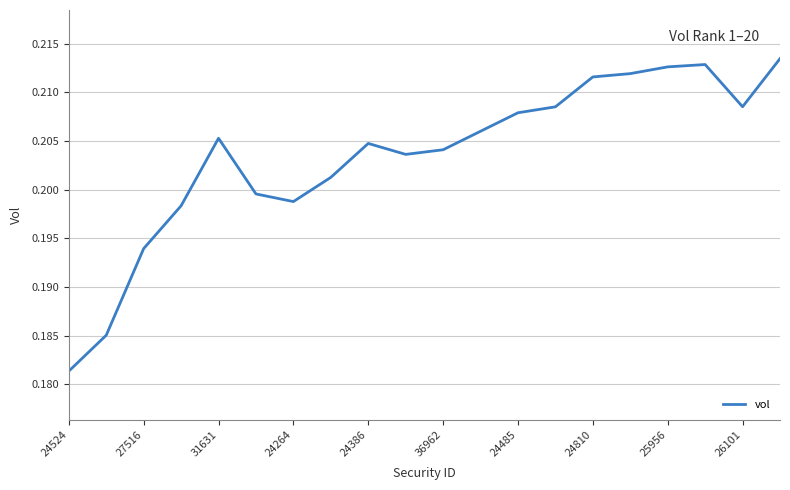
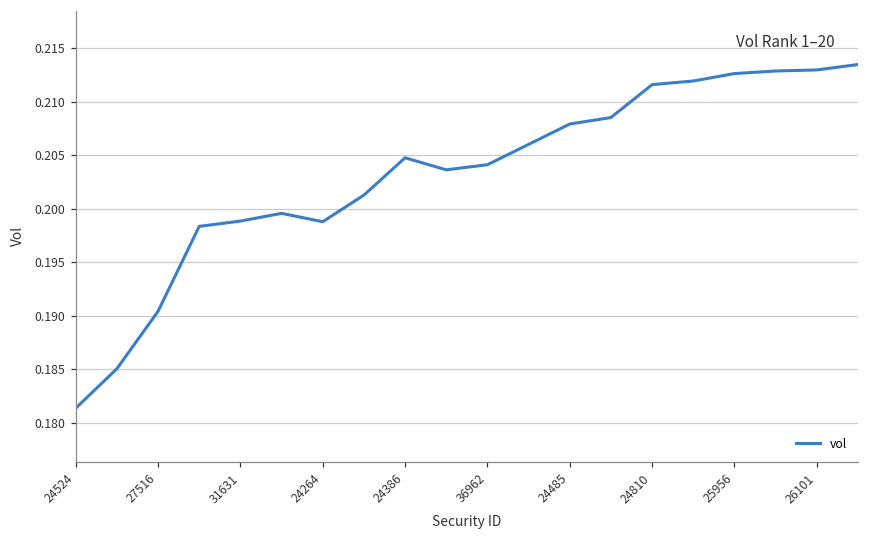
  {
    "24524": 0.181,
-   "27516": 0.194,
-   "31631": 0.205,
+   "27516": 0.190,
+   "31631": 0.199,
    "24264": 0.199,
    "24386": 0.205,
    "36962": 0.204,
    "24485": 0.208,
    "24810": 0.212,
    "25956": 0.213,
-   "26101": 0.209
+   "26101": 0.213
  }
